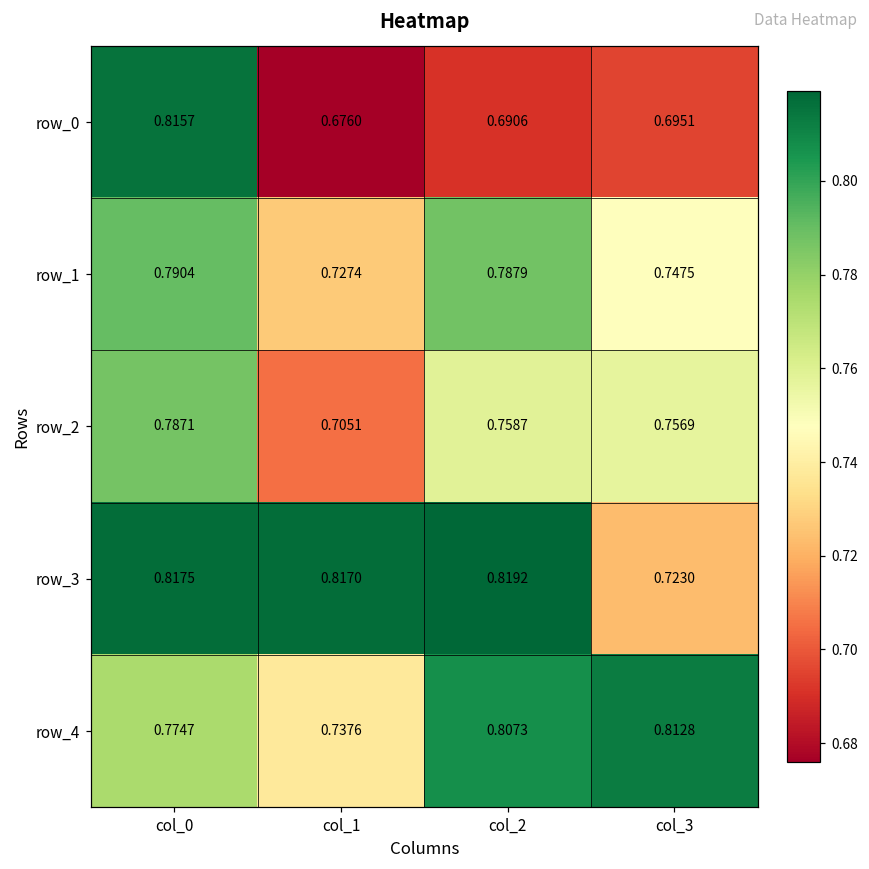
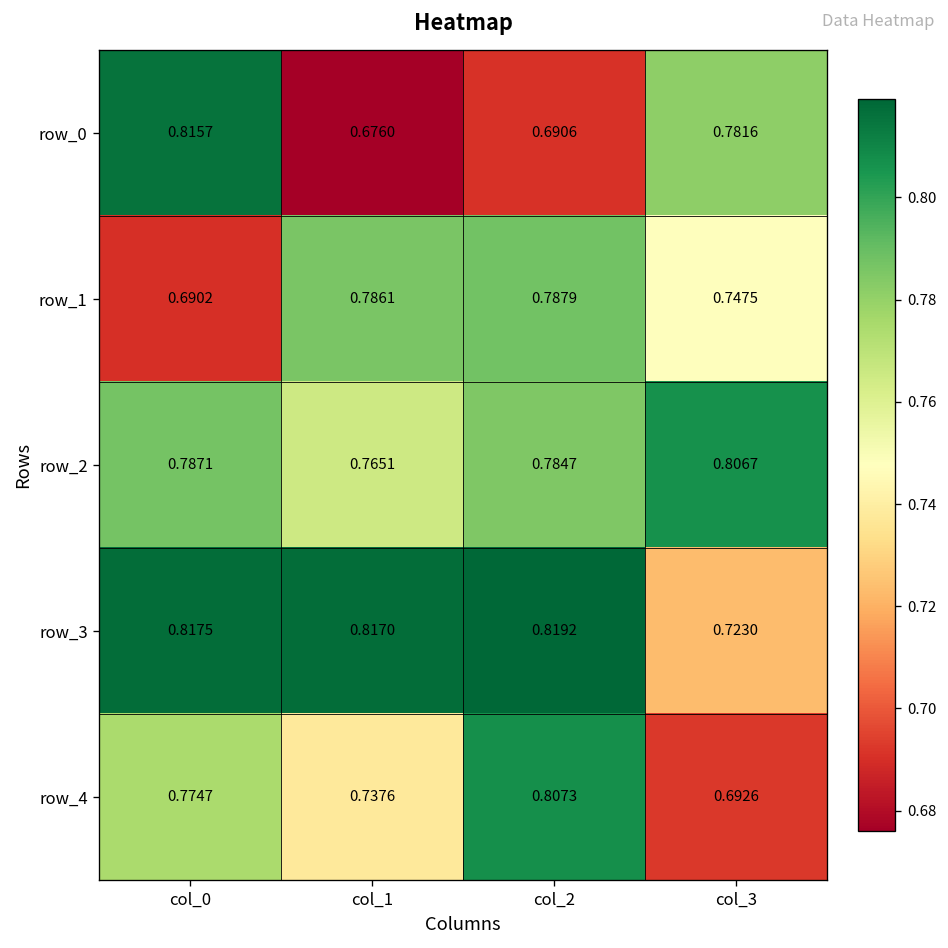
  {
    "row_0": {
      "col_0": 0.8157,
      "col_1": 0.6760,
      "col_2": 0.6906,
-     "col_3": 0.6951
+     "col_3": 0.7816
    },
    "row_1": {
-     "col_0": 0.7904,
-     "col_1": 0.7274,
+     "col_0": 0.6902,
+     "col_1": 0.7861,
      "col_2": 0.7879,
      "col_3": 0.7475
    },
    "row_2": {
      "col_0": 0.7871,
-     "col_1": 0.7051,
-     "col_2": 0.7587,
-     "col_3": 0.7569
+     "col_1": 0.7651,
+     "col_2": 0.7847,
+     "col_3": 0.8067
    },
    "row_3": {
      "col_0": 0.8175,
      "col_1": 0.8170,
      "col_2": 0.8192,
      "col_3": 0.7230
    },
    "row_4": {
      "col_0": 0.7747,
      "col_1": 0.7376,
      "col_2": 0.8073,
-     "col_3": 0.8128
+     "col_3": 0.6926
    }
  }
